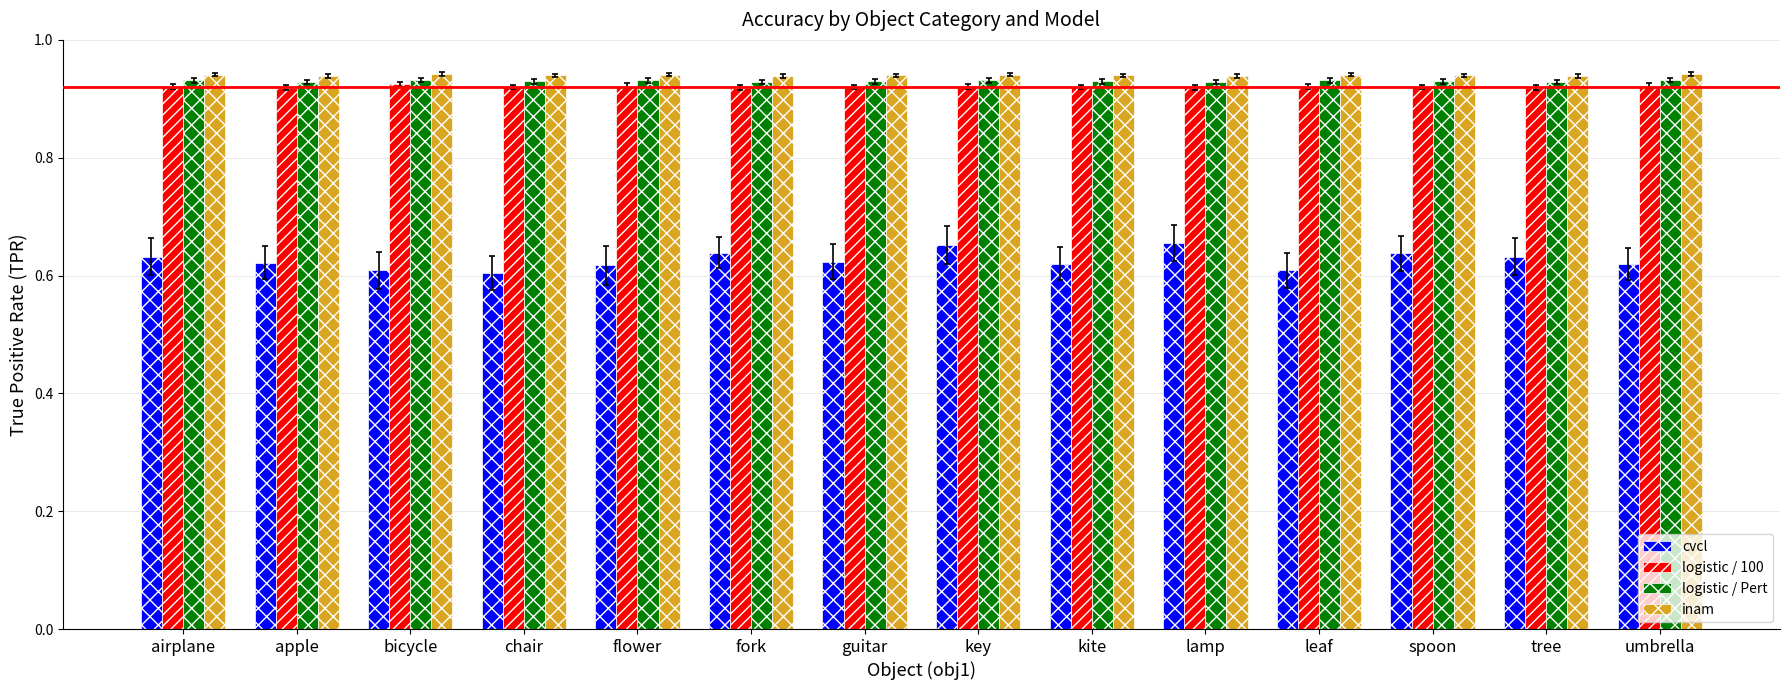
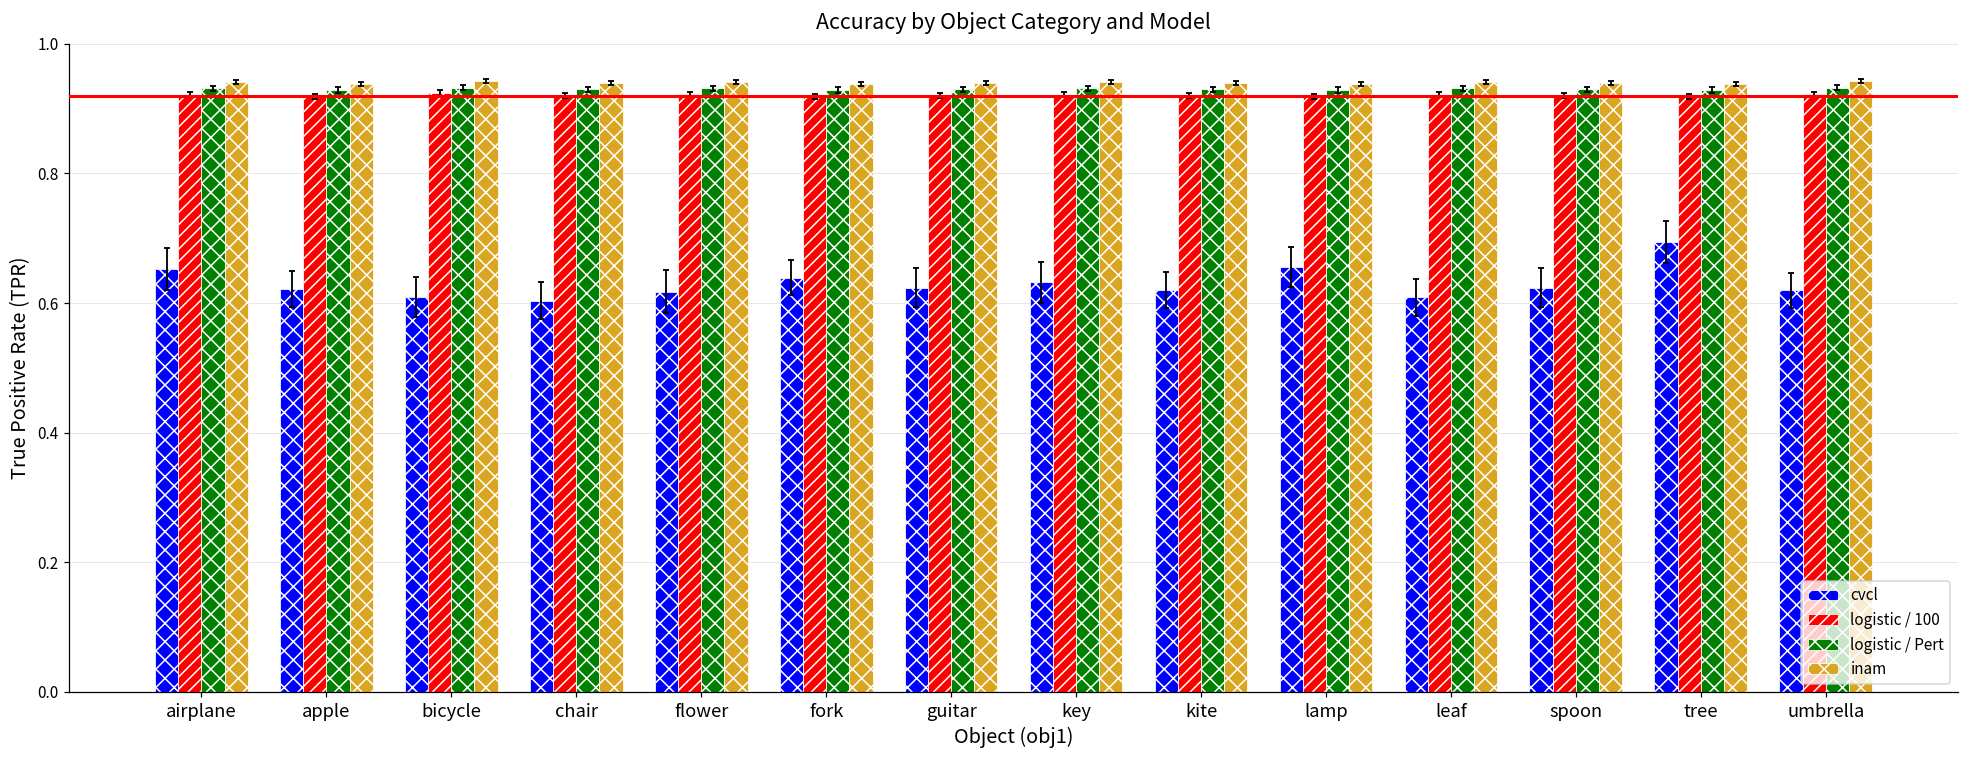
  {
    "cvcl": {
-     "airplane": 0.63,
+     "airplane": 0.65,
      "apple": 0.62,
      "bicycle": 0.61,
      "chair": 0.60,
      "flower": 0.62,
      "fork": 0.64,
      "guitar": 0.62,
-     "key": 0.65,
+     "key": 0.63,
      "kite": 0.62,
      "lamp": 0.66,
      "leaf": 0.61,
-     "spoon": 0.64,
-     "tree": 0.63,
+     "spoon": 0.62,
+     "tree": 0.69,
      "umbrella": 0.62
    },
    "logistic / 100": {
      "airplane": 0.92,
      "apple": 0.92,
      "bicycle": 0.92,
      "chair": 0.92,
      "flower": 0.92,
      "fork": 0.92,
      "guitar": 0.92,
      "key": 0.92,
      "kite": 0.92,
      "lamp": 0.92,
      "leaf": 0.92,
      "spoon": 0.92,
      "tree": 0.92,
      "umbrella": 0.92
    },
    "logistic / Pert": {
      "airplane": 0.93,
      "apple": 0.93,
      "bicycle": 0.93,
      "chair": 0.93,
      "flower": 0.93,
      "fork": 0.93,
      "guitar": 0.93,
      "key": 0.93,
      "kite": 0.93,
      "lamp": 0.93,
      "leaf": 0.93,
      "spoon": 0.93,
      "tree": 0.93,
      "umbrella": 0.93
    },
    "inam": {
      "airplane": 0.94,
      "apple": 0.94,
      "bicycle": 0.94,
      "chair": 0.94,
      "flower": 0.94,
      "fork": 0.94,
      "guitar": 0.94,
      "key": 0.94,
      "kite": 0.94,
      "lamp": 0.94,
      "leaf": 0.94,
      "spoon": 0.94,
      "tree": 0.94,
      "umbrella": 0.94
    }
  }
